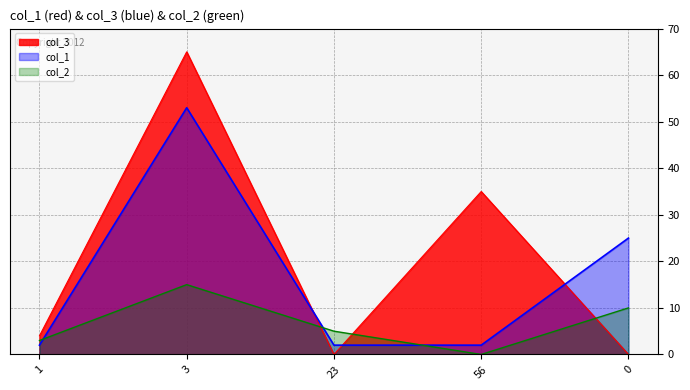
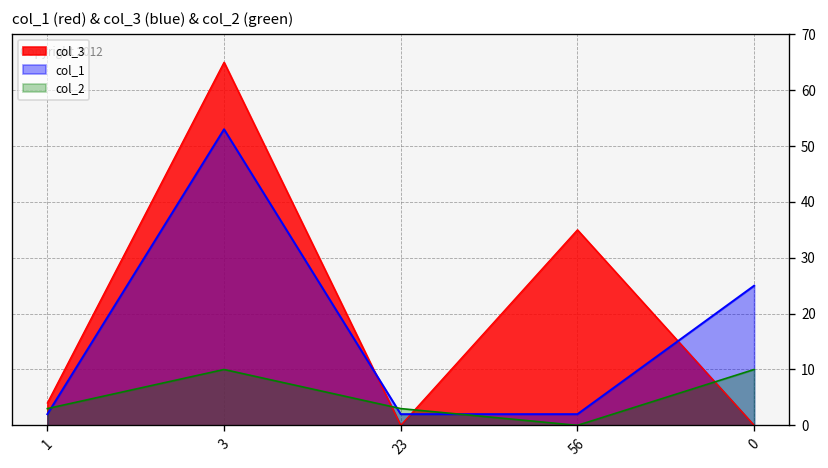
  {
    "col_3": {
      "1": 4,
      "3": 65,
      "23": 0,
      "56": 35,
      "0": 0
    },
    "col_1": {
      "1": 2,
      "3": 53,
      "23": 2,
      "56": 2,
      "0": 25
    },
    "col_2": {
      "1": 3,
-     "3": 15,
-     "23": 5,
+     "3": 10,
+     "23": 3,
      "56": 0,
      "0": 10
    }
  }
